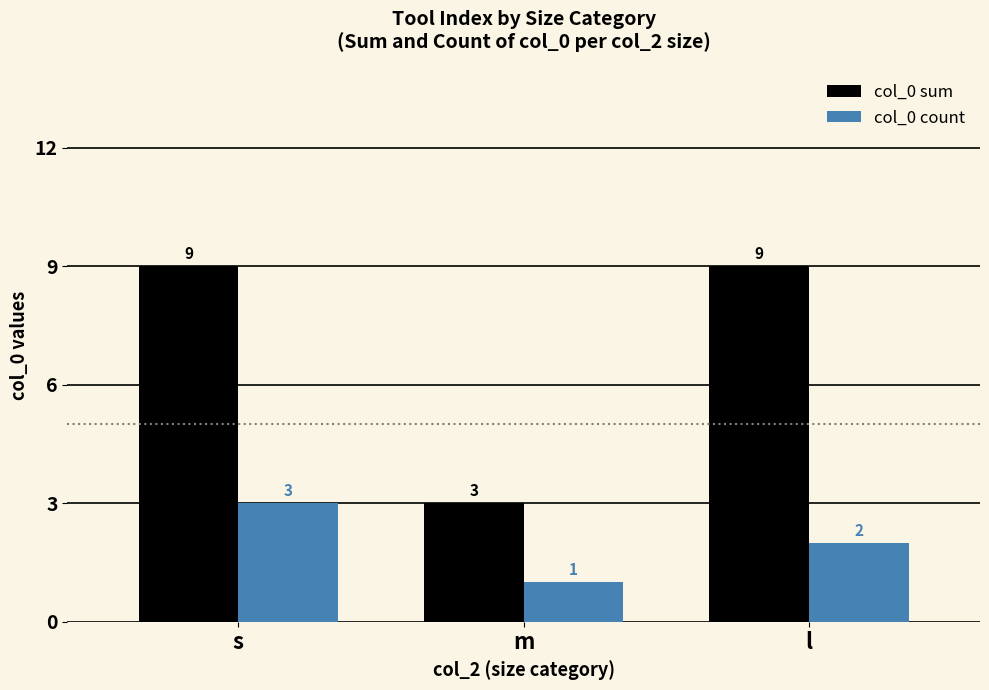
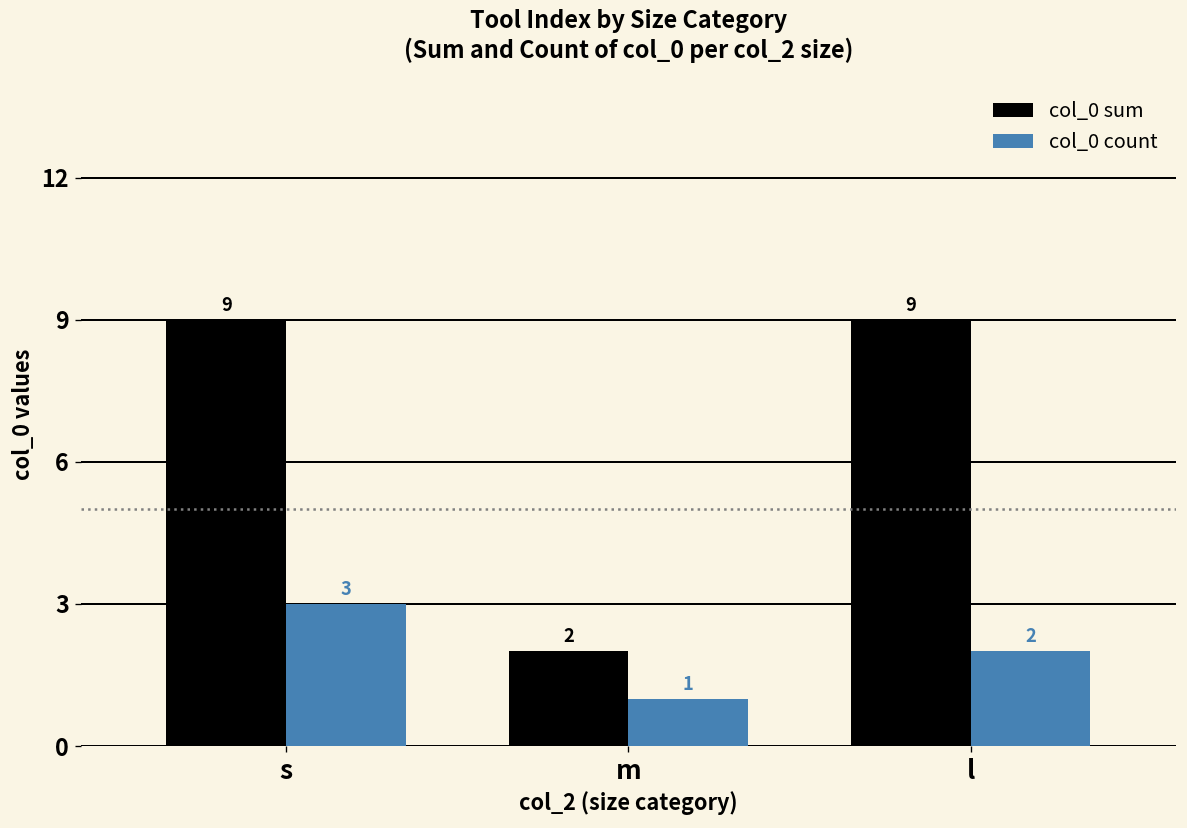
  {
    "col_0 sum": {
      "s": 9,
-     "m": 3,
+     "m": 2,
      "l": 9
    },
    "col_0 count": {
      "s": 3,
      "m": 1,
      "l": 2
    }
  }
